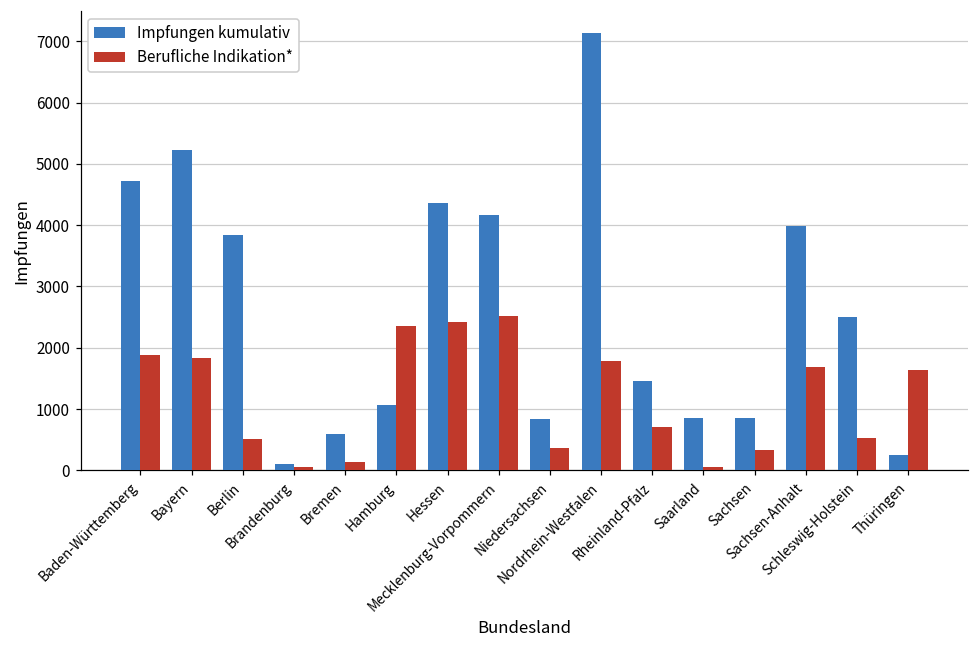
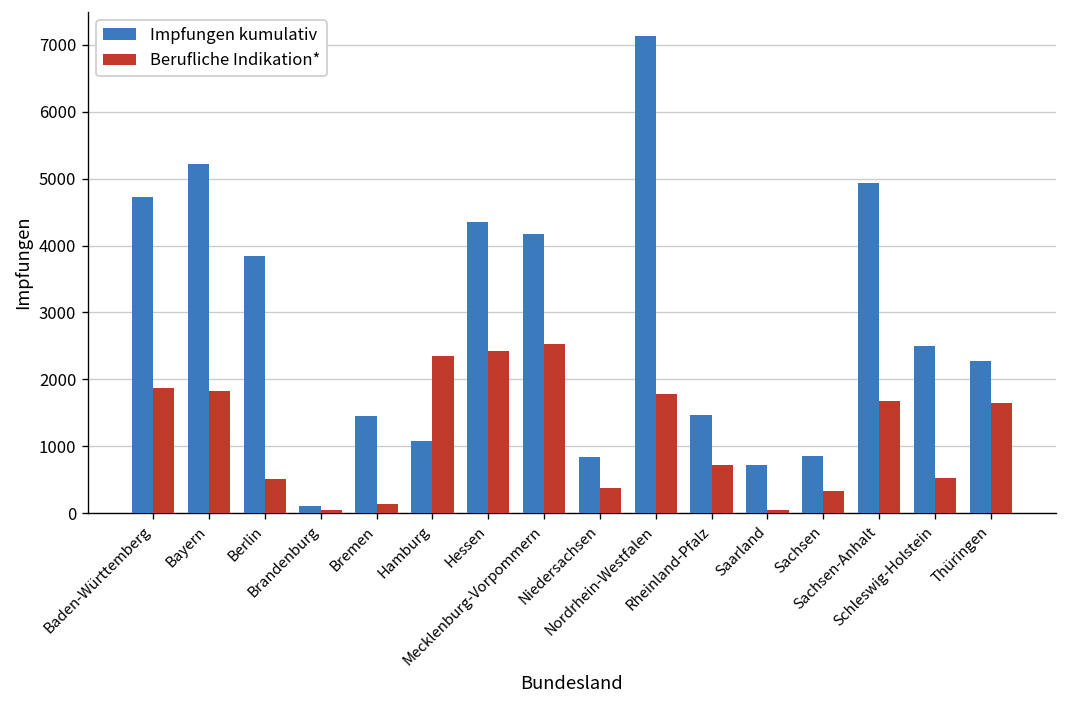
  {
    "Impfungen kumulativ": {
      "Baden-Württemberg": 4700,
      "Bayern": 5200,
      "Berlin": 3800,
      "Brandenburg": 100,
-     "Bremen": 600,
+     "Bremen": 1500,
      "Hamburg": 1100,
      "Hessen": 4400,
      "Mecklenburg-Vorpommern": 4200,
      "Niedersachsen": 800,
      "Nordrhein-Westfalen": 7100,
      "Rheinland-Pfalz": 1500,
-     "Saarland": 900,
+     "Saarland": 700,
      "Sachsen": 900,
-     "Sachsen-Anhalt": 4000,
+     "Sachsen-Anhalt": 4900,
      "Schleswig-Holstein": 2500,
-     "Thüringen": 300
+     "Thüringen": 2300
    },
    "Berufliche Indikation*": {
      "Baden-Württemberg": 1900,
      "Bayern": 1800,
      "Berlin": 500,
      "Brandenburg": 0,
      "Bremen": 100,
      "Hamburg": 2400,
      "Hessen": 2400,
      "Mecklenburg-Vorpommern": 2500,
      "Niedersachsen": 400,
      "Nordrhein-Westfalen": 1800,
      "Rheinland-Pfalz": 700,
      "Saarland": 100,
      "Sachsen": 300,
      "Sachsen-Anhalt": 1700,
      "Schleswig-Holstein": 500,
      "Thüringen": 1600
    }
  }
